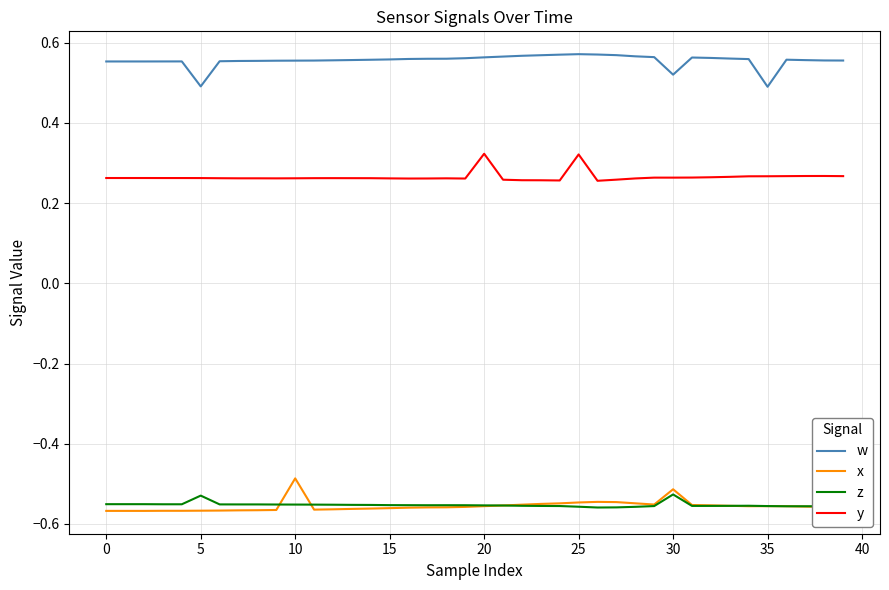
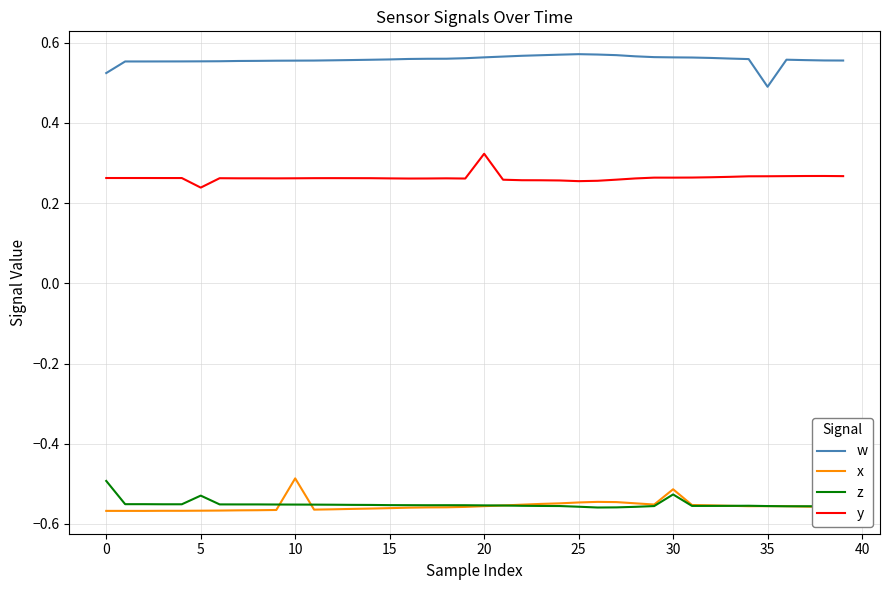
  {
    "w": {
-     "0": 0.55,
-     "5": 0.49,
+     "0": 0.52,
+     "5": 0.55,
      "10": 0.56,
      "15": 0.56,
      "20": 0.56,
      "25": 0.57,
-     "30": 0.52,
+     "30": 0.56,
      "35": 0.49
    },
    "x": {
      "0": -0.57,
      "5": -0.57,
      "10": -0.49,
      "15": -0.56,
      "25": -0.55,
      "30": -0.51
    },
    "z": {
-     "0": -0.55,
+     "0": -0.49,
      "5": -0.53,
      "10": -0.55,
      "15": -0.55,
      "25": -0.56,
      "30": -0.53
    },
    "y": {
      "0": 0.26,
-     "5": 0.26,
+     "5": 0.24,
      "10": 0.26,
      "15": 0.26,
      "20": 0.32,
-     "25": 0.32,
+     "25": 0.25,
      "30": 0.26,
      "35": 0.27
    }
  }
